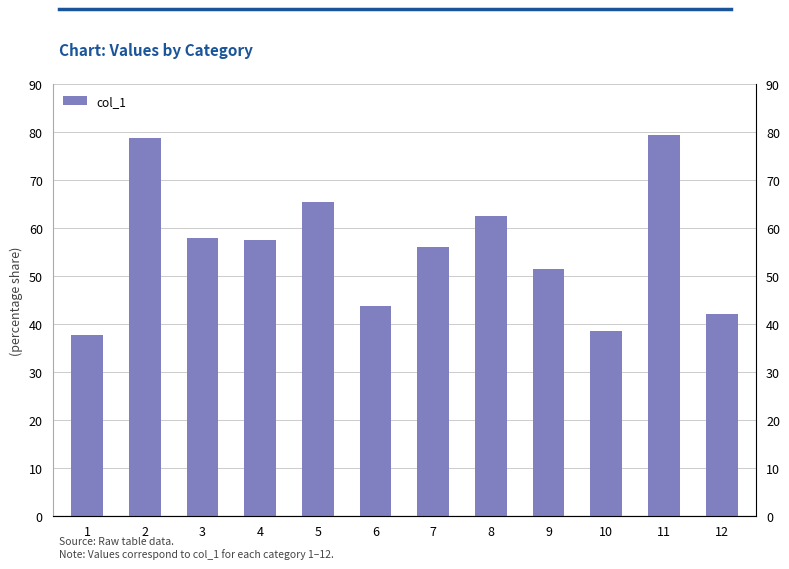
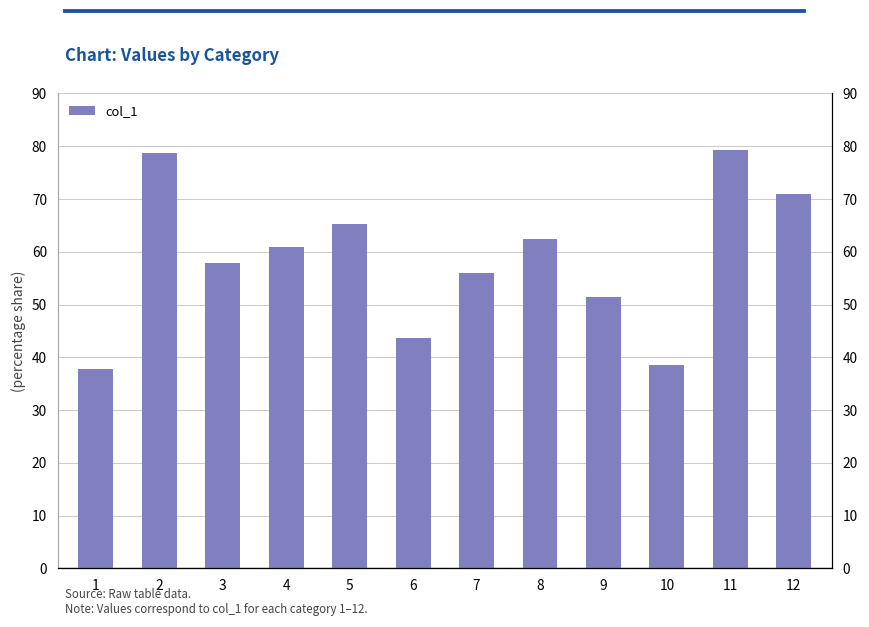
  {
    "1": 38,
    "2": 79,
    "3": 58,
-   "4": 57,
+   "4": 61,
    "5": 65,
    "6": 44,
    "7": 56,
    "8": 62,
    "9": 52,
    "10": 38,
    "11": 79,
-   "12": 42
+   "12": 71
  }
